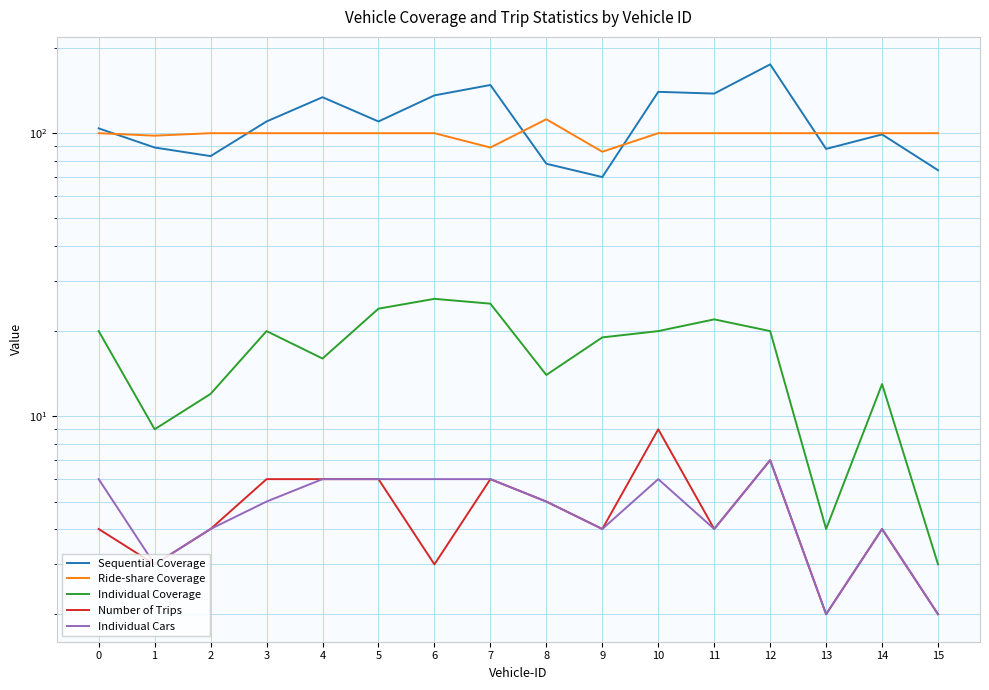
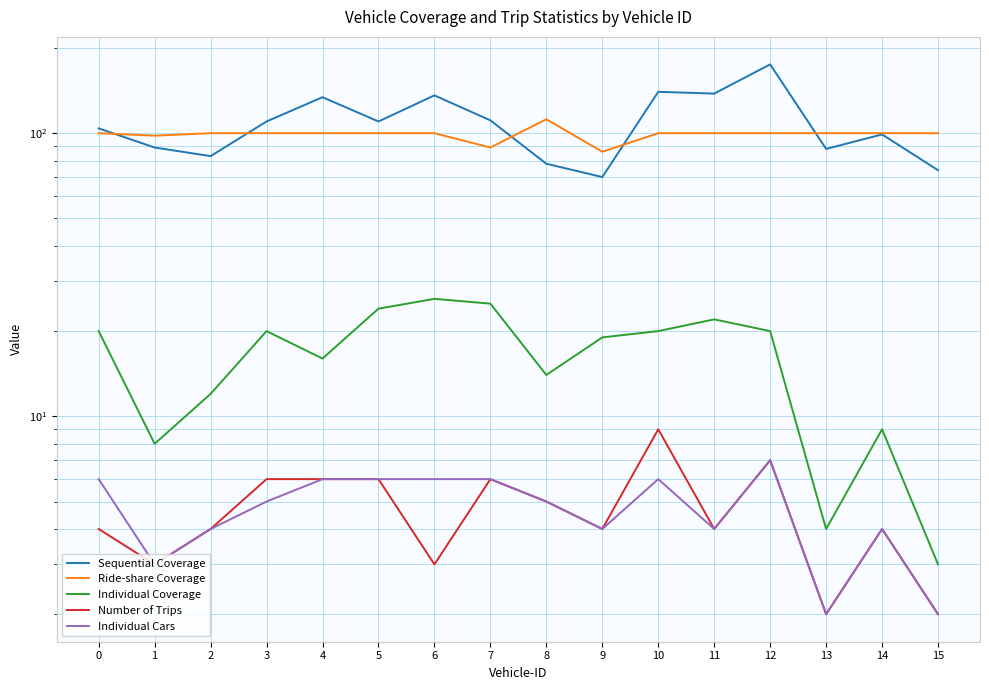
  {
    "Sequential Coverage": {
      "0": 104,
      "1": 89,
      "2": 83,
      "3": 110,
      "4": 130,
      "5": 110,
      "6": 140,
-     "7": 150,
+     "7": 111,
      "8": 78,
      "9": 70,
      "10": 140,
      "11": 140,
      "12": 180,
      "13": 88,
      "15": 74
    },
    "Ride-share Coverage": {
      "0": 100,
      "1": 98,
      "2": 100,
      "3": 100,
      "4": 100,
      "5": 100,
      "6": 100,
      "7": 89,
      "8": 112,
      "9": 86,
      "10": 100,
      "11": 100,
      "12": 100,
      "13": 100,
      "15": 100
    },
    "Individual Coverage": {
      "0": 20,
-     "1": 9,
+     "1": 8,
      "2": 12,
      "3": 20,
      "4": 16,
      "5": 24,
      "6": 26,
      "7": 25,
      "8": 14,
      "9": 19,
      "10": 20,
      "11": 22,
      "12": 20,
      "13": 4,
-     "14": 13,
+     "14": 9,
      "15": 3
    },
    "Number of Trips": {
      "0": 4,
      "3": 6,
      "6": 3,
      "10": 9
    },
    "Individual Cars": {
      "0": 6,
      "3": 5,
      "6": 6,
      "10": 6
    }
  }
